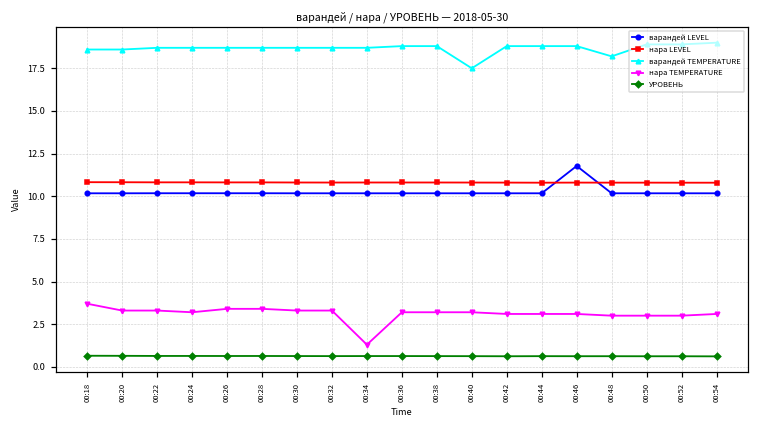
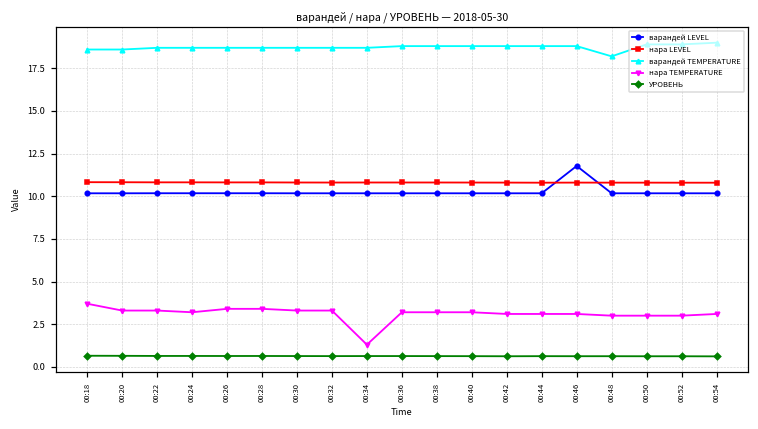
  {
    "варандей LEVEL": {
      "00:18": 10.2,
      "00:20": 10.2,
      "00:22": 10.2,
      "00:24": 10.2,
      "00:26": 10.2,
      "00:28": 10.2,
      "00:30": 10.2,
      "00:32": 10.2,
      "00:34": 10.2,
      "00:36": 10.2,
      "00:38": 10.2,
      "00:40": 10.2,
      "00:42": 10.2,
      "00:44": 10.2,
      "00:46": 11.8,
      "00:48": 10.2,
      "00:50": 10.2,
      "00:52": 10.2,
      "00:54": 10.2
    },
    "нара LEVEL": {
      "00:18": 10.8,
      "00:20": 10.8,
      "00:22": 10.8,
      "00:24": 10.8,
      "00:26": 10.8,
      "00:28": 10.8,
      "00:30": 10.8,
      "00:32": 10.8,
      "00:34": 10.8,
      "00:36": 10.8,
      "00:38": 10.8,
      "00:40": 10.8,
      "00:42": 10.8,
      "00:44": 10.8,
      "00:46": 10.8,
      "00:48": 10.8,
      "00:50": 10.8,
      "00:52": 10.8,
      "00:54": 10.8
    },
    "варандей TEMPERATURE": {
      "00:18": 18.6,
      "00:20": 18.6,
      "00:22": 18.7,
      "00:24": 18.7,
      "00:26": 18.7,
      "00:28": 18.7,
      "00:30": 18.7,
      "00:32": 18.7,
      "00:34": 18.7,
      "00:36": 18.8,
      "00:38": 18.8,
-     "00:40": 17.5,
+     "00:40": 18.8,
      "00:42": 18.8,
      "00:44": 18.8,
      "00:46": 18.8,
      "00:48": 18.2
    },
    "нара TEMPERATURE": {
      "00:18": 3.7,
      "00:20": 3.3,
      "00:22": 3.3,
      "00:24": 3.2,
      "00:26": 3.4,
      "00:28": 3.4,
      "00:30": 3.3,
      "00:32": 3.3,
      "00:34": 1.3,
      "00:36": 3.2,
      "00:38": 3.2,
      "00:40": 3.2,
      "00:42": 3.1,
      "00:44": 3.1,
      "00:46": 3.1,
      "00:48": 3.0,
      "00:50": 3.0,
      "00:52": 3.0,
      "00:54": 3.1
    },
    "УРОВЕНЬ": {
      "00:18": 0.7,
      "00:20": 0.6,
      "00:22": 0.6,
      "00:24": 0.6,
      "00:26": 0.6,
      "00:28": 0.6,
      "00:30": 0.6,
      "00:32": 0.6,
      "00:34": 0.6,
      "00:36": 0.6,
      "00:38": 0.6,
      "00:40": 0.6,
      "00:42": 0.6,
      "00:44": 0.6,
      "00:46": 0.6,
      "00:48": 0.6,
      "00:50": 0.6,
      "00:52": 0.6,
      "00:54": 0.6
    }
  }
